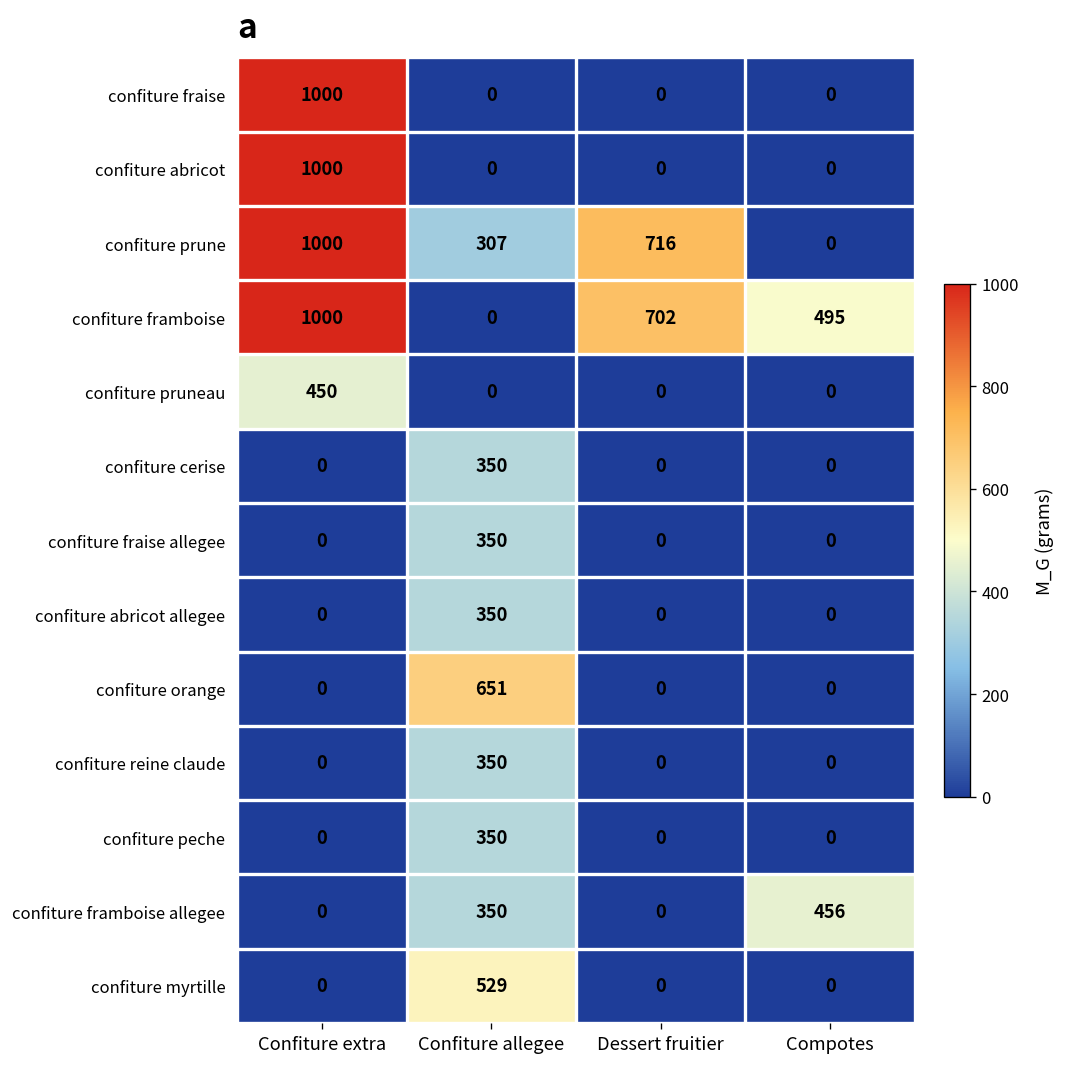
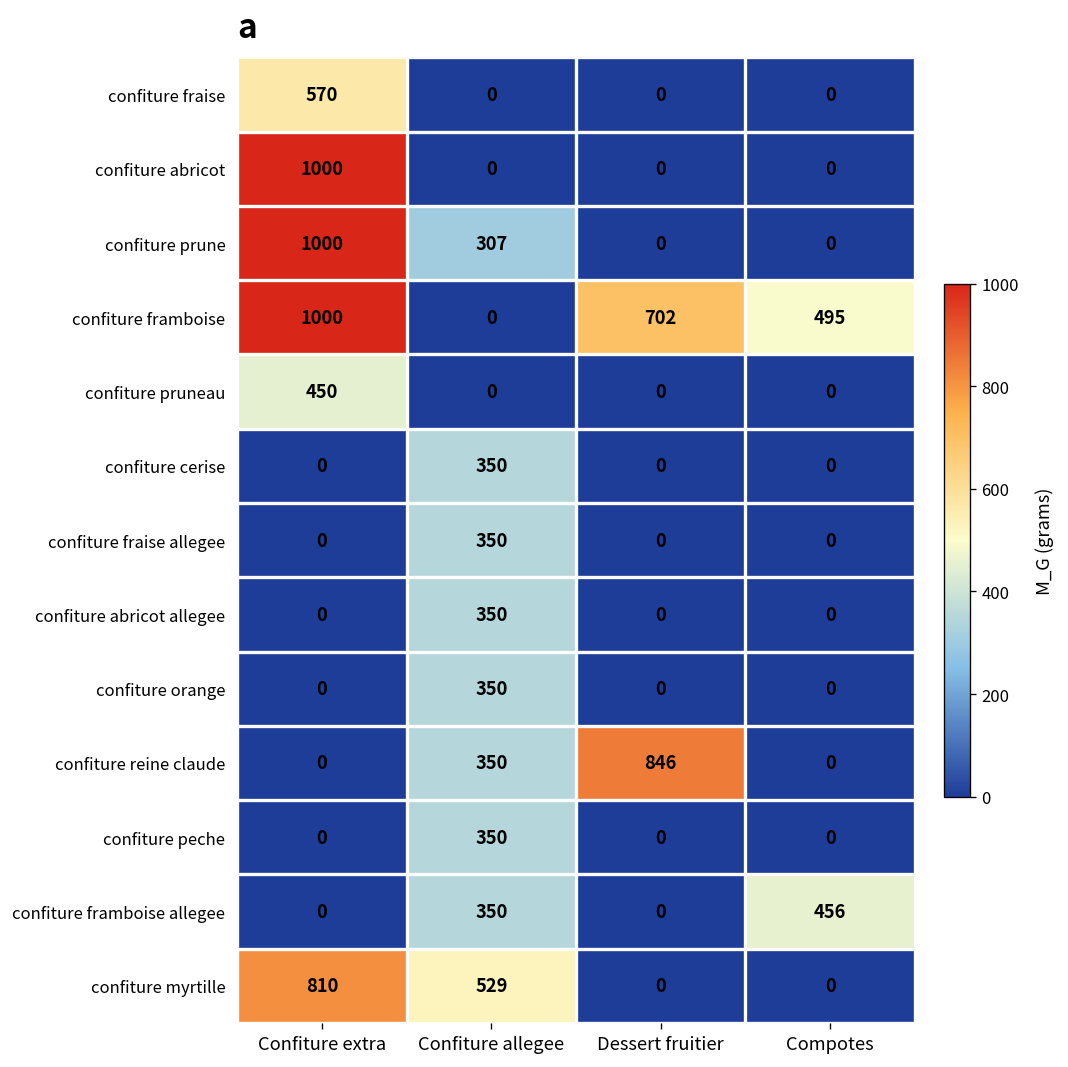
  {
    "confiture fraise": {
-     "Confiture extra": 1000,
+     "Confiture extra": 570,
      "Confiture allegee": 0,
      "Dessert fruitier": 0,
      "Compotes": 0
    },
    "confiture abricot": {
      "Confiture extra": 1000,
      "Confiture allegee": 0,
      "Dessert fruitier": 0,
      "Compotes": 0
    },
    "confiture prune": {
      "Confiture extra": 1000,
      "Confiture allegee": 307,
-     "Dessert fruitier": 716,
+     "Dessert fruitier": 0,
      "Compotes": 0
    },
    "confiture framboise": {
      "Confiture extra": 1000,
      "Confiture allegee": 0,
      "Dessert fruitier": 702,
      "Compotes": 495
    },
    "confiture pruneau": {
      "Confiture extra": 450,
      "Confiture allegee": 0,
      "Dessert fruitier": 0,
      "Compotes": 0
    },
    "confiture cerise": {
      "Confiture extra": 0,
      "Confiture allegee": 350,
      "Dessert fruitier": 0,
      "Compotes": 0
    },
    "confiture fraise allegee": {
      "Confiture extra": 0,
      "Confiture allegee": 350,
      "Dessert fruitier": 0,
      "Compotes": 0
    },
    "confiture abricot allegee": {
      "Confiture extra": 0,
      "Confiture allegee": 350,
      "Dessert fruitier": 0,
      "Compotes": 0
    },
    "confiture orange": {
      "Confiture extra": 0,
-     "Confiture allegee": 651,
+     "Confiture allegee": 350,
      "Dessert fruitier": 0,
      "Compotes": 0
    },
    "confiture reine claude": {
      "Confiture extra": 0,
      "Confiture allegee": 350,
-     "Dessert fruitier": 0,
+     "Dessert fruitier": 846,
      "Compotes": 0
    },
    "confiture peche": {
      "Confiture extra": 0,
      "Confiture allegee": 350,
      "Dessert fruitier": 0,
      "Compotes": 0
    },
    "confiture framboise allegee": {
      "Confiture extra": 0,
      "Confiture allegee": 350,
      "Dessert fruitier": 0,
      "Compotes": 456
    },
    "confiture myrtille": {
-     "Confiture extra": 0,
+     "Confiture extra": 810,
      "Confiture allegee": 529,
      "Dessert fruitier": 0,
      "Compotes": 0
    }
  }
